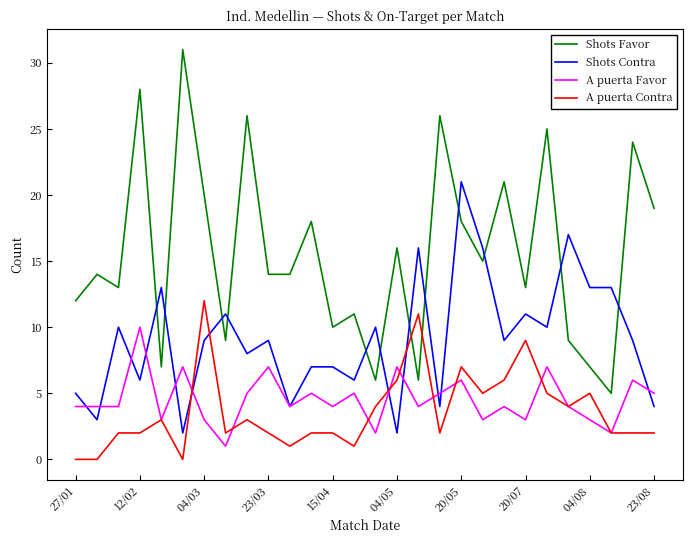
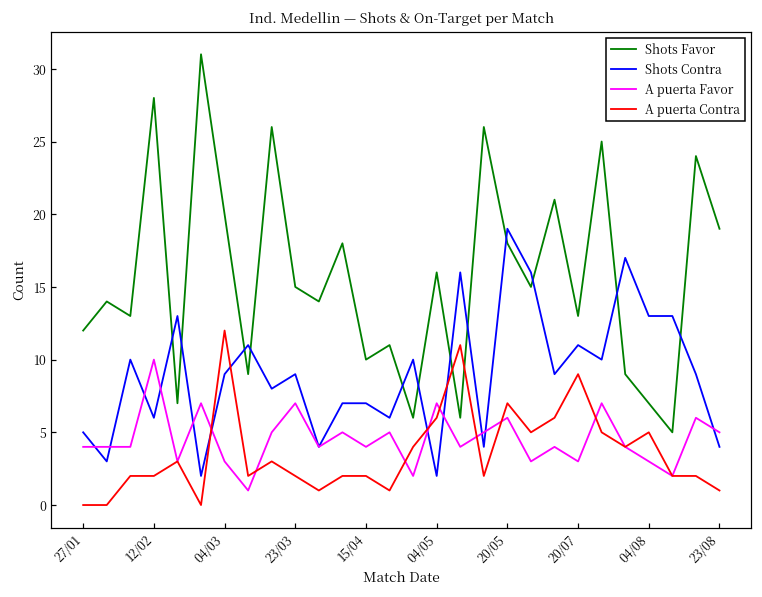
  {
    "Shots Favor": {
      "27/01": 12,
      "12/02": 28,
      "04/03": 20,
-     "23/03": 14,
+     "23/03": 15,
      "15/04": 10,
      "04/05": 16,
      "20/05": 18,
      "20/07": 13,
      "04/08": 7,
      "23/08": 19
    },
    "Shots Contra": {
      "27/01": 5,
      "12/02": 6,
      "04/03": 9,
      "23/03": 9,
      "15/04": 7,
      "04/05": 2,
-     "20/05": 21,
+     "20/05": 19,
      "20/07": 11,
      "04/08": 13,
      "23/08": 4
    },
    "A puerta Favor": {
      "27/01": 4,
      "12/02": 10,
      "04/03": 3,
      "23/03": 7,
      "15/04": 4,
      "04/05": 7,
      "20/05": 6,
      "20/07": 3,
      "04/08": 3,
      "23/08": 5
    },
    "A puerta Contra": {
      "27/01": 0,
      "12/02": 2,
      "04/03": 12,
      "23/03": 2,
      "15/04": 2,
      "04/05": 6,
      "20/05": 7,
      "20/07": 9,
      "04/08": 5,
-     "23/08": 2
+     "23/08": 1
    }
  }
